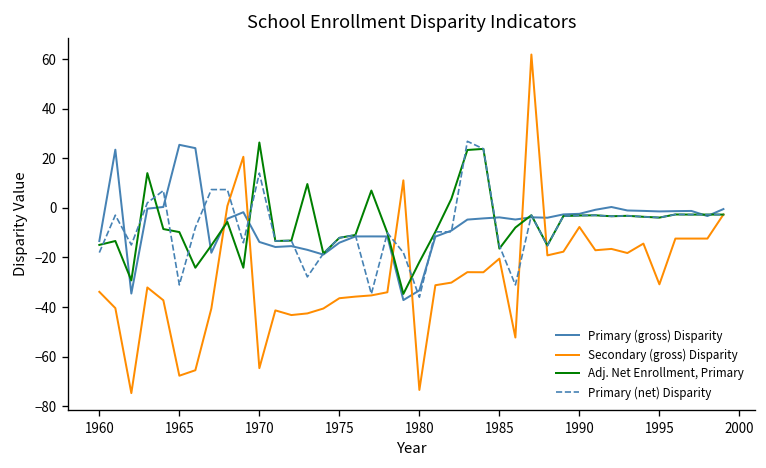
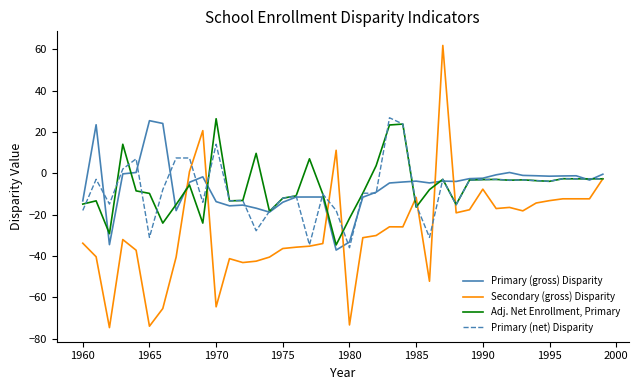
  {
    "Secondary (gross) Disparity": {
      "1960": -34,
-     "1965": -68,
+     "1965": -74,
      "1970": -65,
      "1975": -36,
      "1980": -73,
-     "1985": -20,
+     "1985": -12,
      "1990": -8,
-     "1995": -31
+     "1995": -13
    },
    "Adj. Net Enrollment, Primary": {
      "1960": -15,
      "1965": -10,
      "1970": 26,
      "1980": -22
    }
  }
